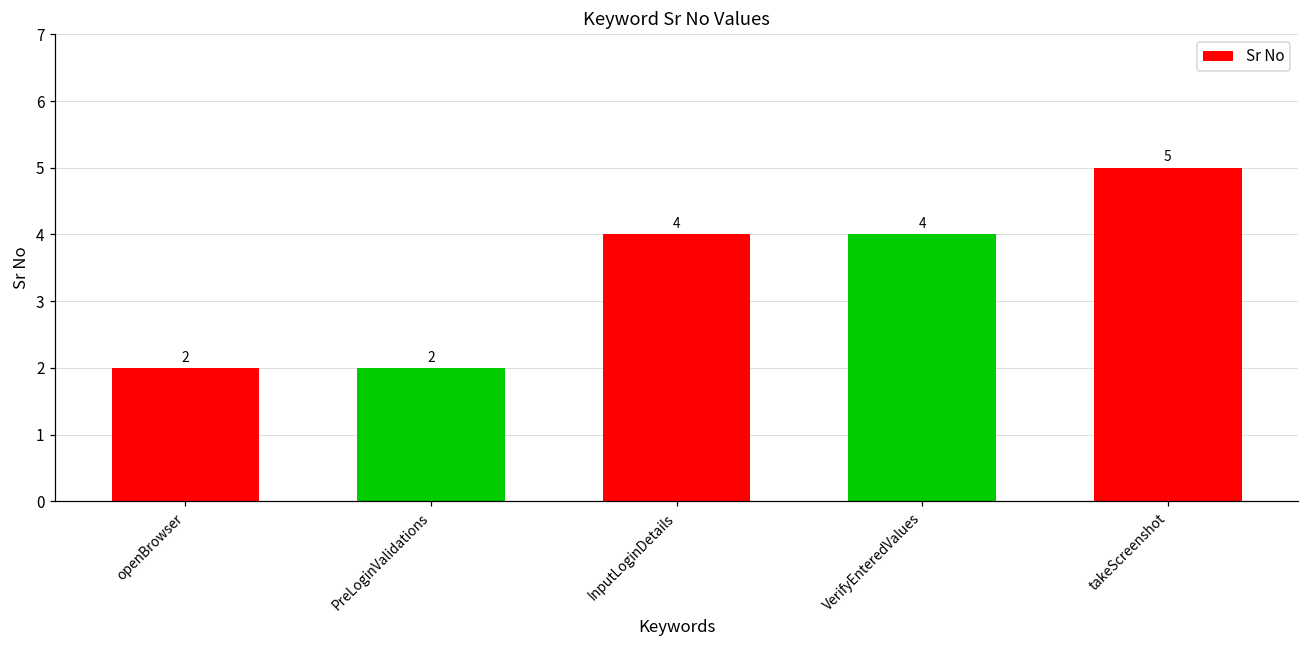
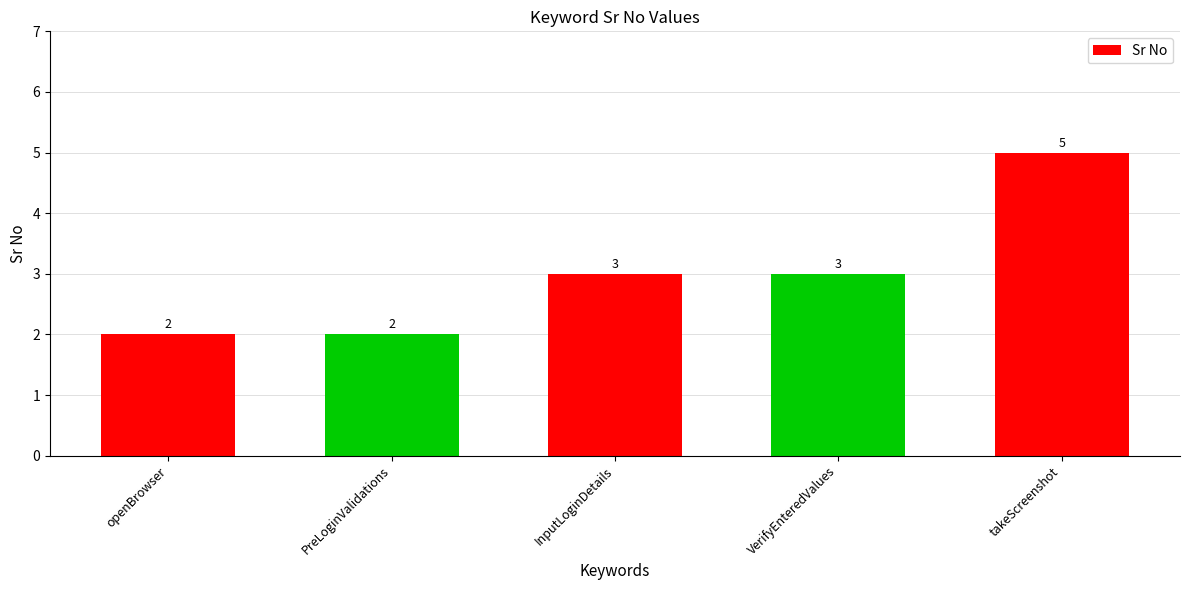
  {
    "openBrowser": 2,
    "PreLoginValidations": 2,
-   "InputLoginDetails": 4,
-   "VerifyEnteredValues": 4,
+   "InputLoginDetails": 3,
+   "VerifyEnteredValues": 3,
    "takeScreenshot": 5
  }
